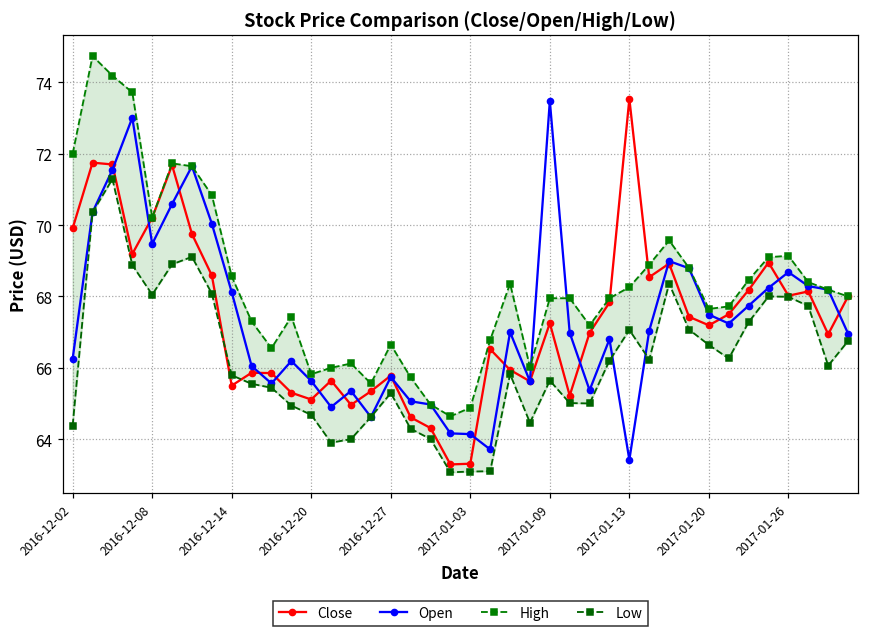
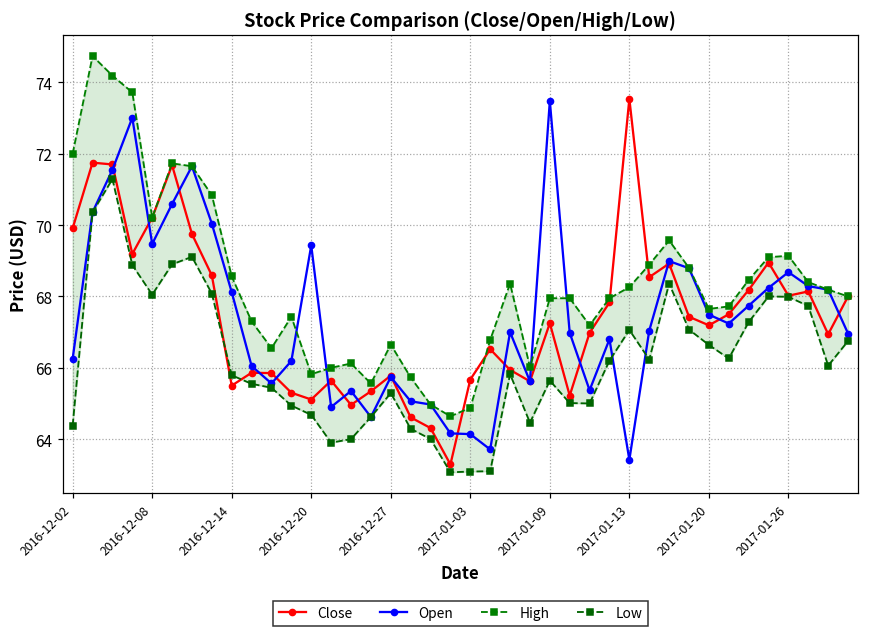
  {
    "Close": {
      "2016-12-02": 69.9,
      "2016-12-14": 65.5,
      "2016-12-20": 65.1,
-     "2017-01-03": 63.3,
+     "2017-01-03": 65.7,
      "2017-01-09": 67.3,
      "2017-01-13": 73.5,
      "2017-01-20": 67.2
    },
    "Open": {
      "2016-12-02": 66.3,
      "2016-12-08": 69.5,
      "2016-12-14": 68.1,
-     "2016-12-20": 65.6,
+     "2016-12-20": 69.4,
      "2017-01-03": 64.1,
      "2017-01-09": 73.5,
      "2017-01-13": 63.4,
      "2017-01-20": 67.5,
      "2017-01-26": 68.7
    }
  }
